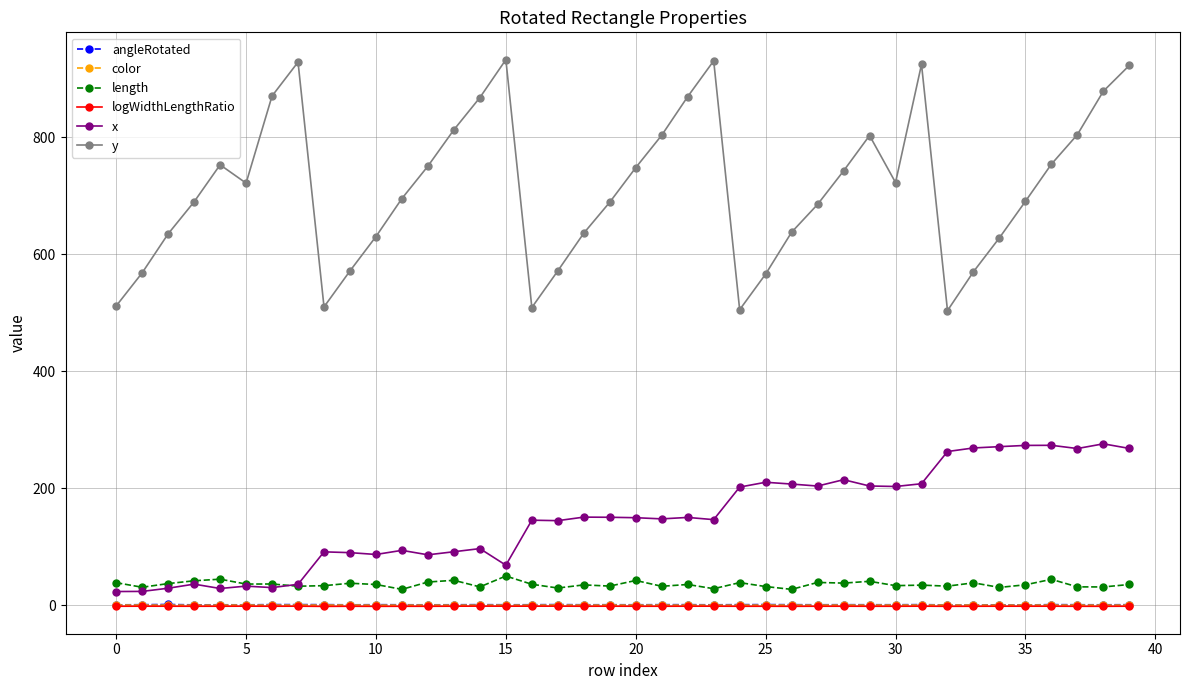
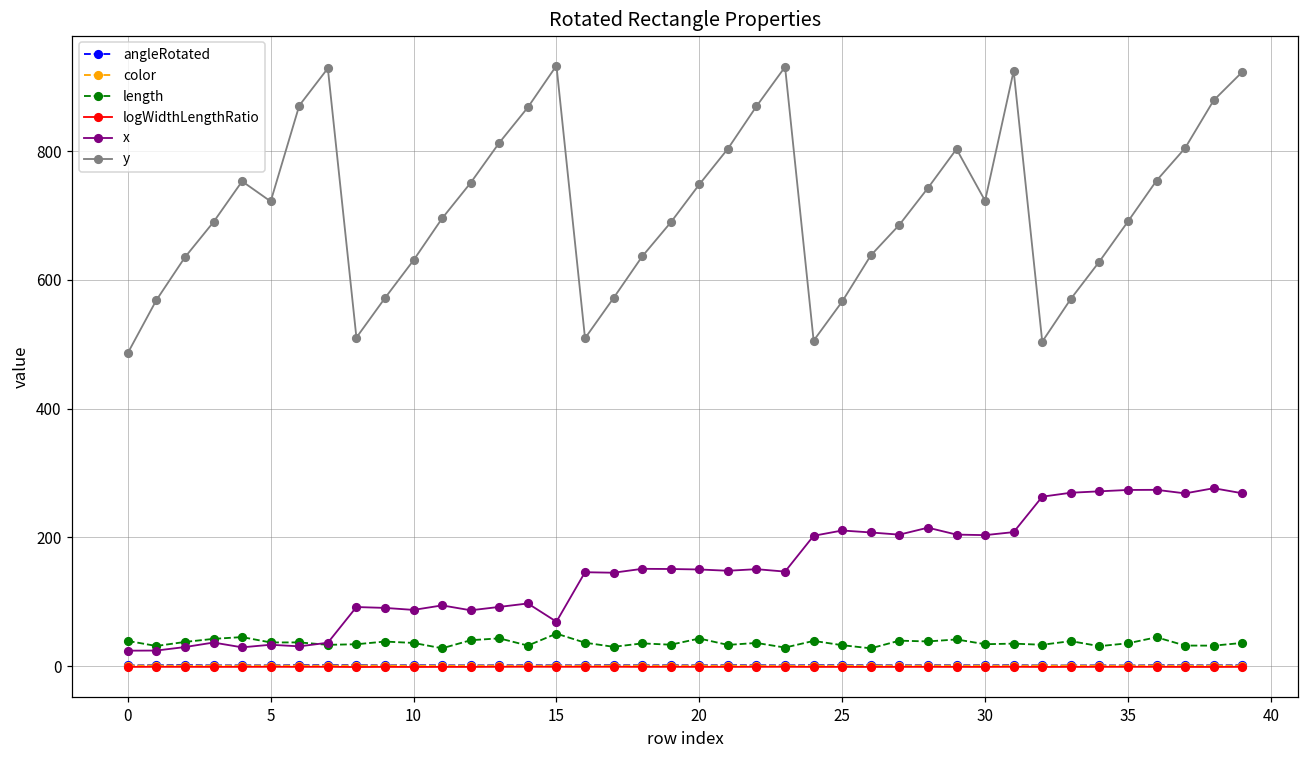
  {
    "length": {
      "0": 40,
      "10": 40,
      "15": 50,
      "20": 40,
      "25": 30,
      "30": 30,
      "35": 40
    },
    "x": {
      "0": 20,
      "10": 90,
      "15": 70,
      "20": 150,
      "25": 210,
      "30": 200,
      "35": 270
    },
    "y": {
-     "0": 510,
+     "0": 490,
      "5": 720,
      "10": 630,
      "15": 930,
      "20": 750,
      "25": 570,
      "30": 720,
      "35": 690
    }
  }
